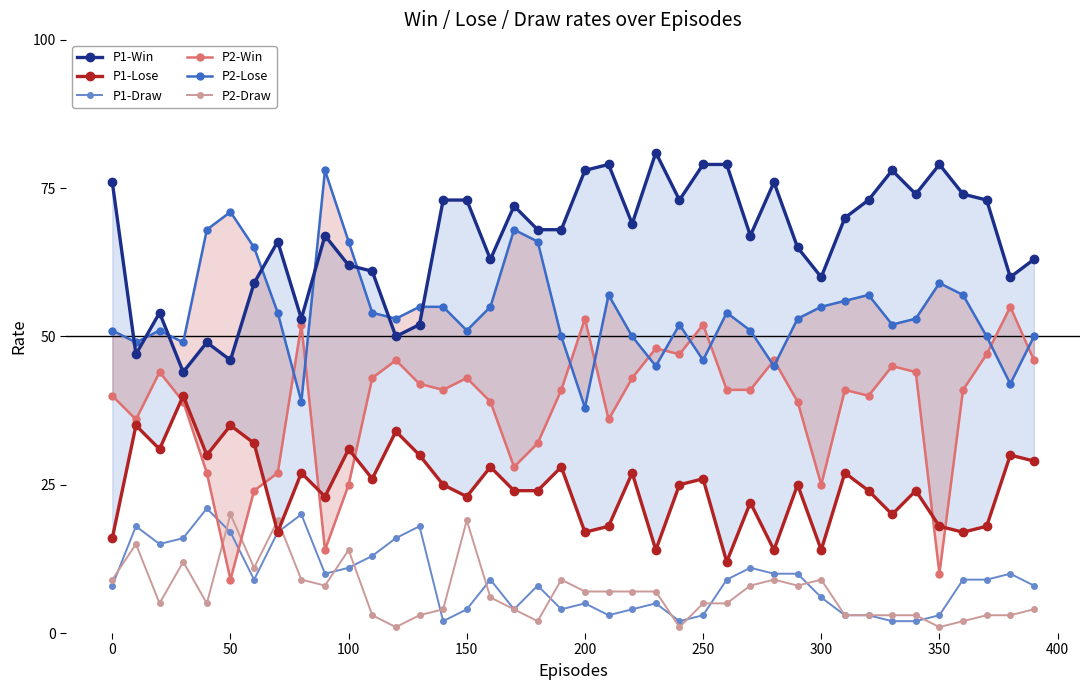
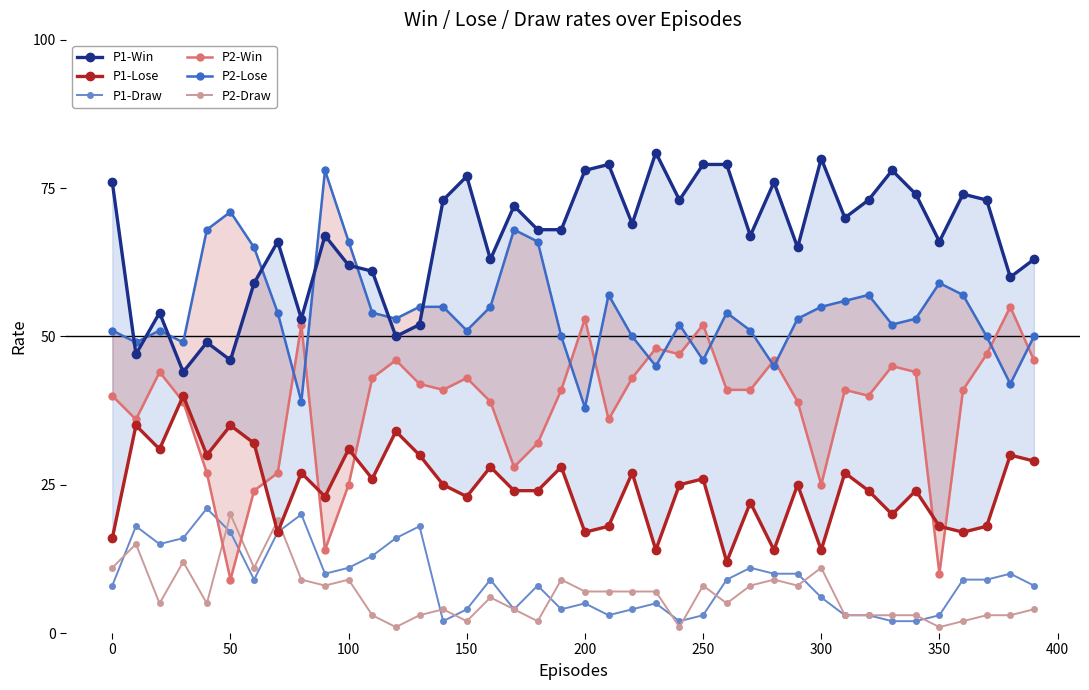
  {
    "P1-Win": {
      "0": 76,
      "50": 46,
      "100": 62,
-     "150": 73,
+     "150": 77,
      "200": 78,
      "250": 79,
-     "300": 60,
-     "350": 79
+     "300": 80,
+     "350": 66
    },
    "P2-Win": {
      "0": 40,
      "50": 9,
      "100": 25,
      "150": 43,
      "300": 25,
      "350": 10
    },
    "P2-Draw": {
-     "0": 9,
+     "0": 11,
      "50": 20,
-     "100": 14,
-     "150": 19,
+     "100": 9,
+     "150": 2,
      "200": 7,
-     "250": 5,
-     "300": 9,
+     "250": 8,
+     "300": 11,
      "350": 1
    }
  }
